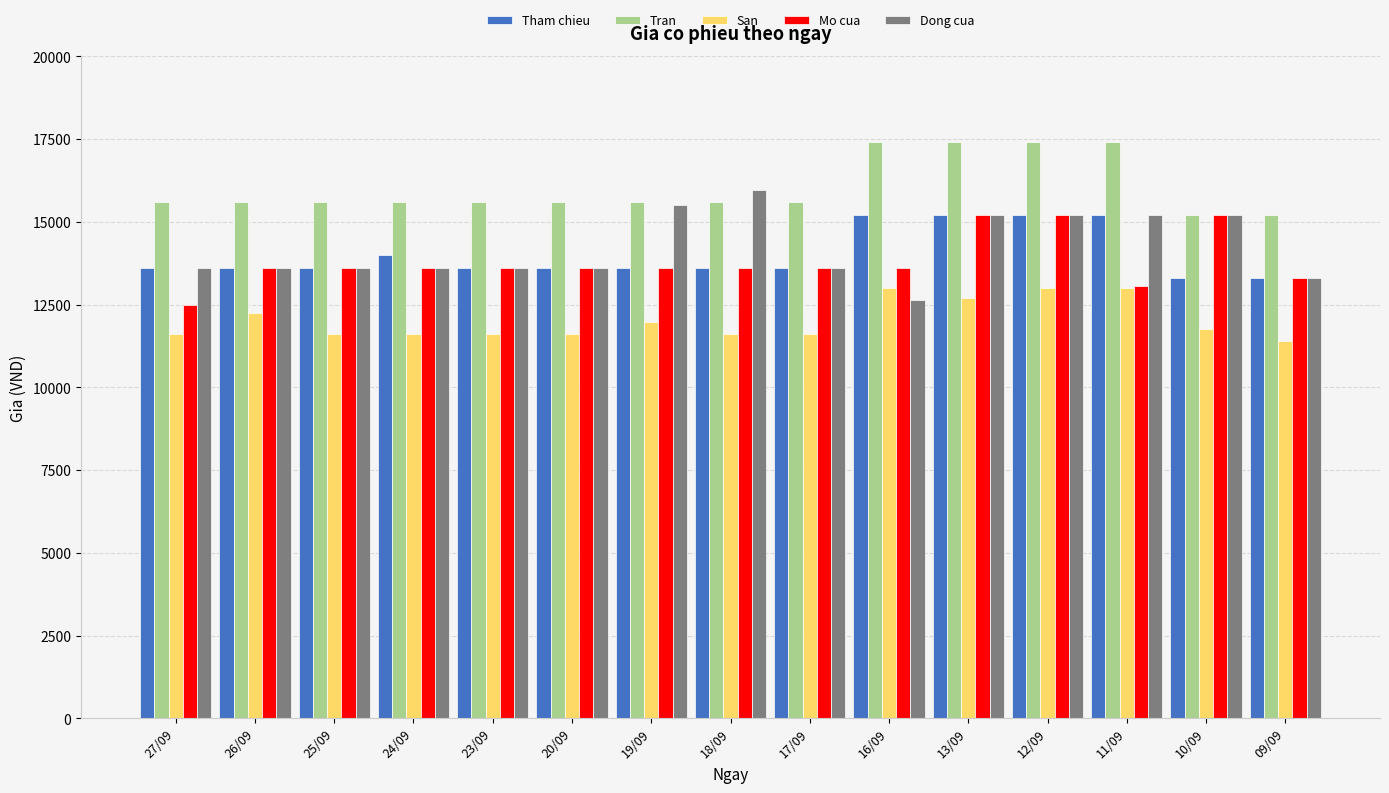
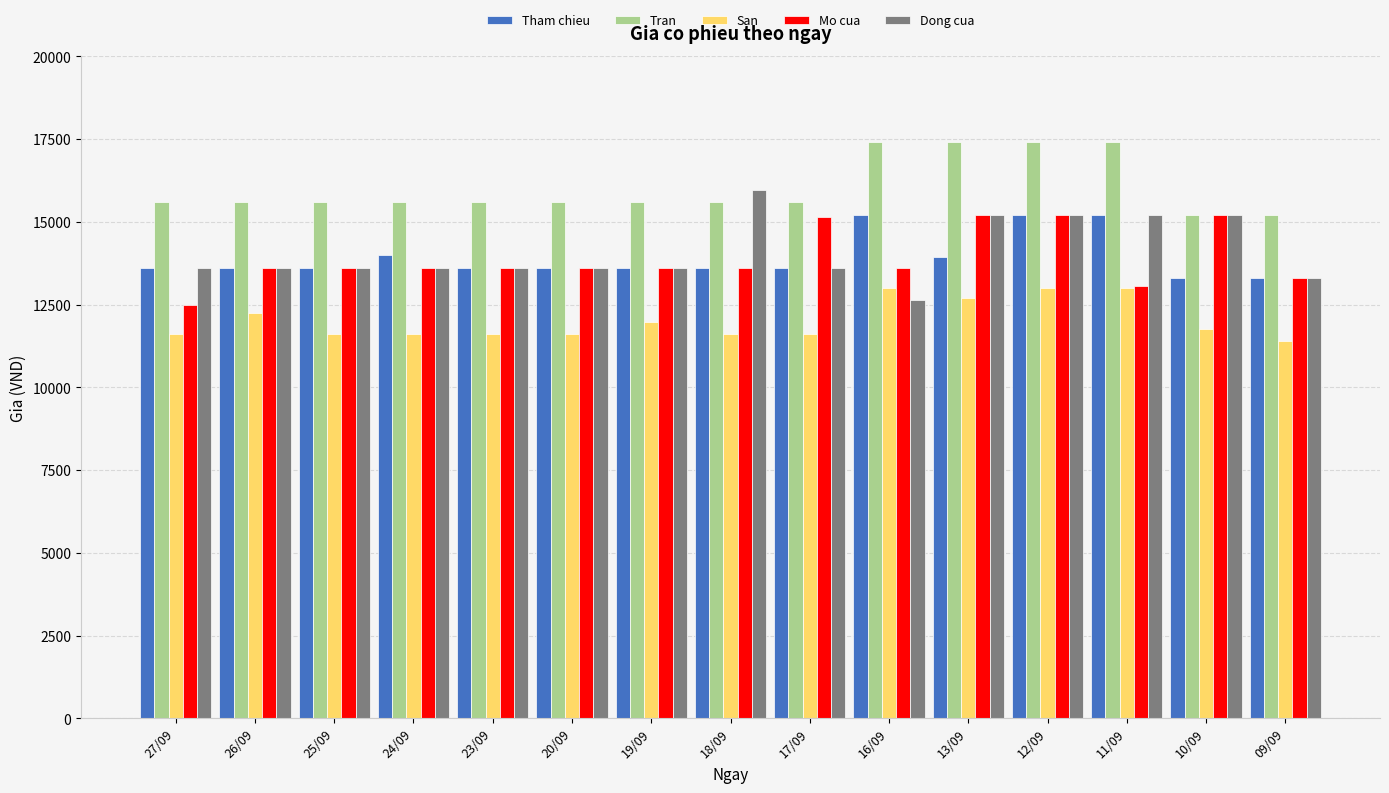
  {
    "Tham chieu": {
      "27/09": 13600,
      "26/09": 13600,
      "25/09": 13600,
      "24/09": 14000,
      "23/09": 13600,
      "20/09": 13600,
      "19/09": 13600,
      "18/09": 13600,
      "17/09": 13600,
      "16/09": 15200,
-     "13/09": 15200,
+     "13/09": 13900,
      "12/09": 15200,
      "11/09": 15200,
      "10/09": 13300,
      "09/09": 13300
    },
    "Tran": {
      "27/09": 15600,
      "26/09": 15600,
      "25/09": 15600,
      "24/09": 15600,
      "23/09": 15600,
      "20/09": 15600,
      "19/09": 15600,
      "18/09": 15600,
      "17/09": 15600,
      "16/09": 17400,
      "13/09": 17400,
      "12/09": 17400,
      "11/09": 17400,
      "10/09": 15200,
      "09/09": 15200
    },
    "San": {
      "27/09": 11600,
      "26/09": 12200,
      "25/09": 11600,
      "24/09": 11600,
      "23/09": 11600,
      "20/09": 11600,
      "19/09": 12000,
      "18/09": 11600,
      "17/09": 11600,
      "16/09": 13000,
      "13/09": 12700,
      "12/09": 13000,
      "11/09": 13000,
      "10/09": 11800,
      "09/09": 11400
    },
    "Mo cua": {
      "27/09": 12500,
      "26/09": 13600,
      "25/09": 13600,
      "24/09": 13600,
      "23/09": 13600,
      "20/09": 13600,
      "19/09": 13600,
      "18/09": 13600,
-     "17/09": 13600,
+     "17/09": 15200,
      "16/09": 13600,
      "13/09": 15200,
      "12/09": 15200,
      "11/09": 13100,
      "10/09": 15200,
      "09/09": 13300
    },
    "Dong cua": {
      "27/09": 13600,
      "26/09": 13600,
      "25/09": 13600,
      "24/09": 13600,
      "23/09": 13600,
      "20/09": 13600,
-     "19/09": 15500,
+     "19/09": 13600,
      "18/09": 16000,
      "17/09": 13600,
      "16/09": 12600,
      "13/09": 15200,
      "12/09": 15200,
      "11/09": 15200,
      "10/09": 15200,
      "09/09": 13300
    }
  }
